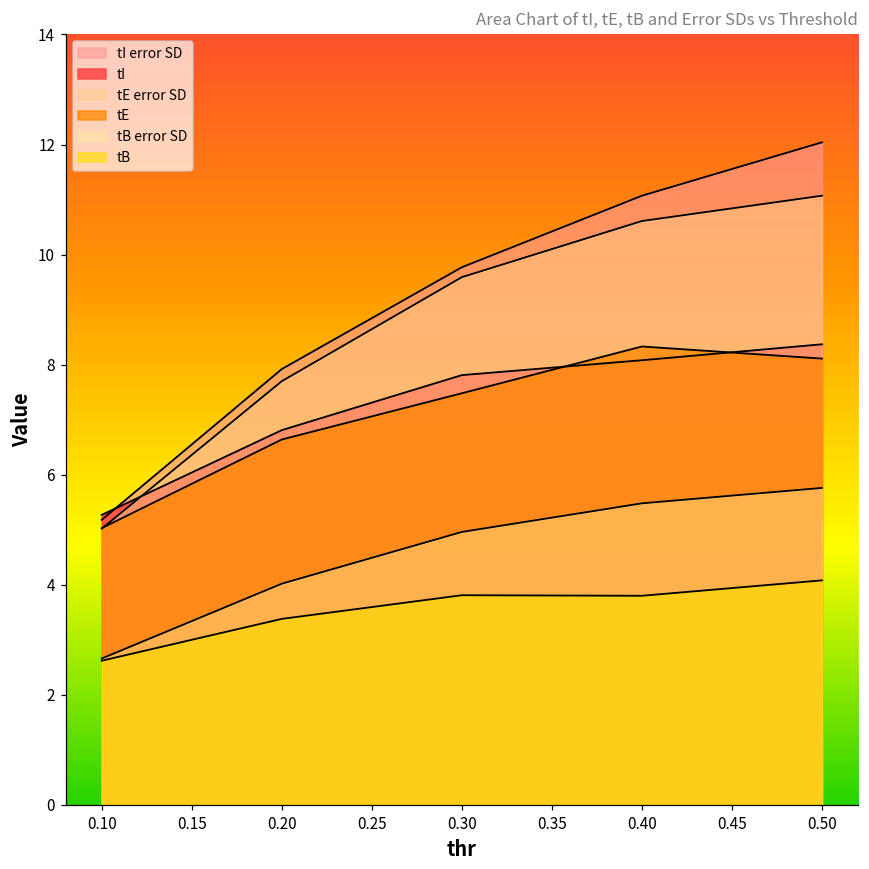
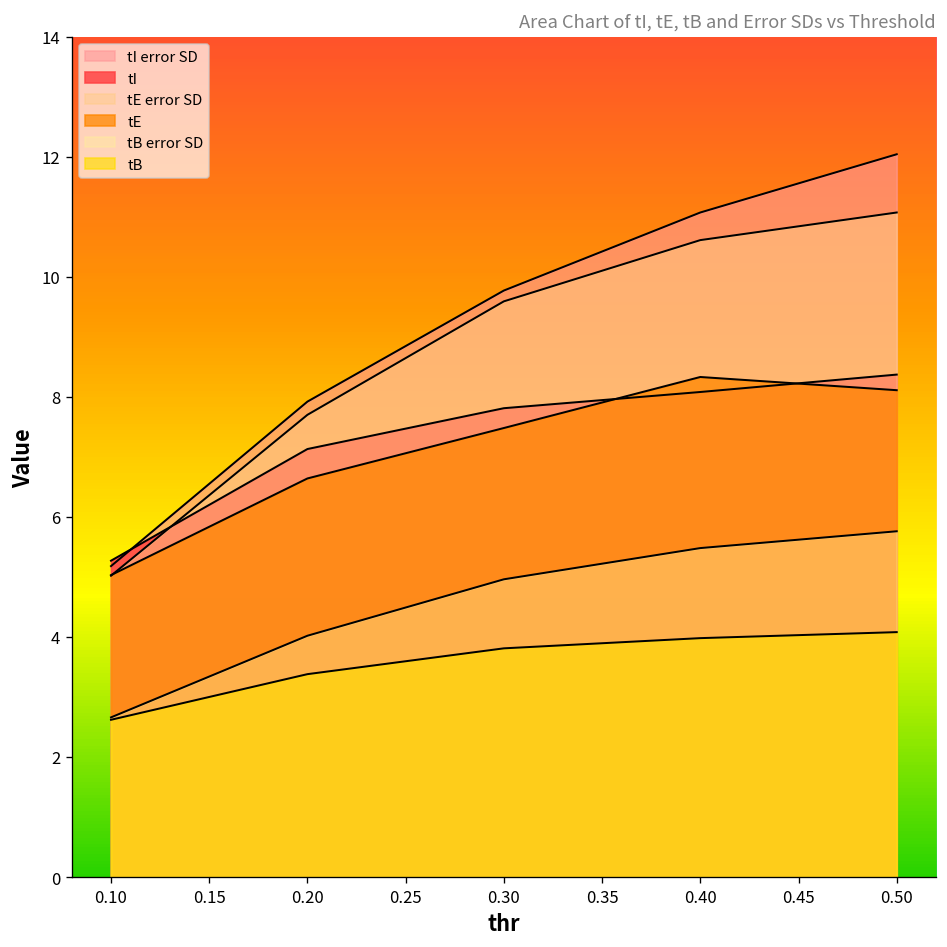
  {
    "tI": {
      "0.10": 5.3,
-     "0.20": 6.8,
+     "0.20": 7.1,
      "0.30": 7.8,
      "0.40": 8.1,
      "0.50": 8.4
    },
    "tE": {
      "0.20": 6.6,
      "0.30": 7.5,
      "0.40": 8.3,
      "0.50": 8.1
    },
    "tB": {
      "0.20": 3.4,
      "0.30": 3.8,
-     "0.40": 3.8,
+     "0.40": 4.0,
      "0.50": 4.1
    }
  }
